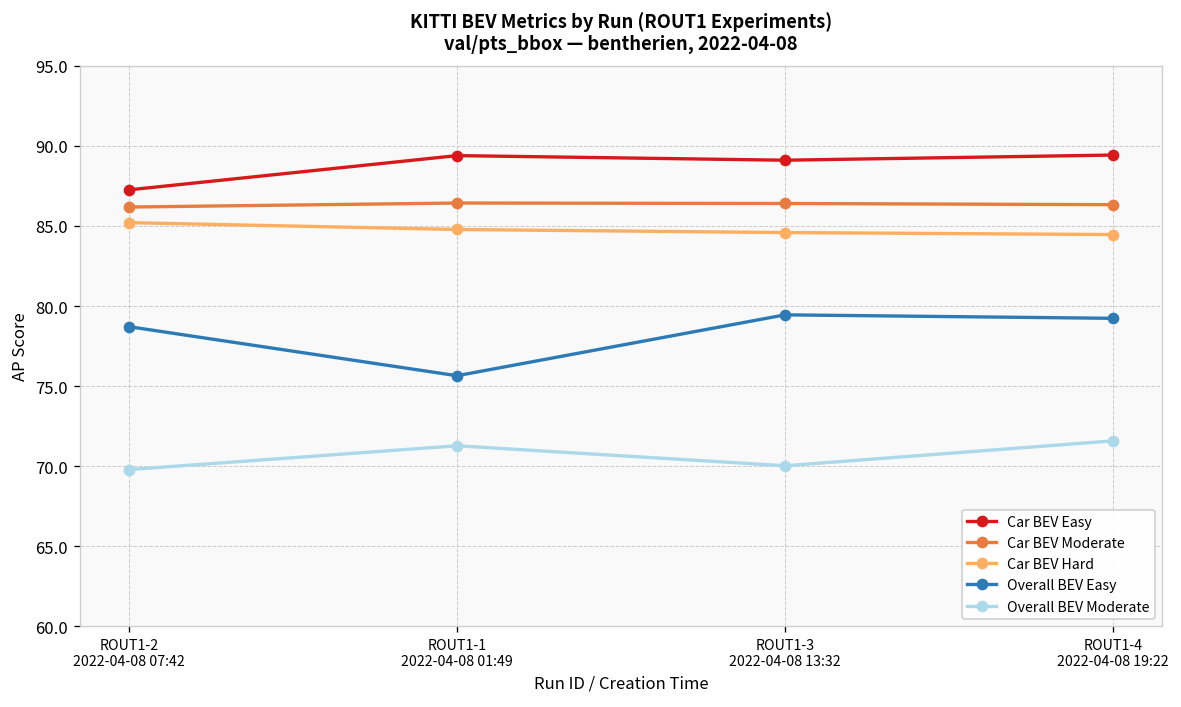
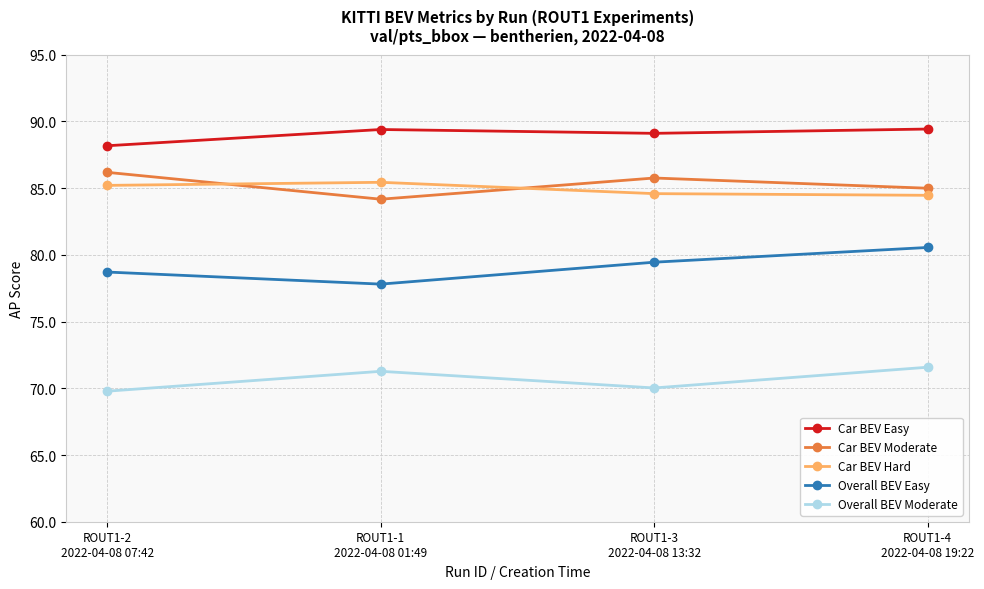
  {
    "Car BEV Easy": {
-     "ROUT1-2 2022-04-08 07:42": 87.3,
+     "ROUT1-2 2022-04-08 07:42": 88.2,
      "ROUT1-1 2022-04-08 01:49": 89.4,
      "ROUT1-3 2022-04-08 13:32": 89.1,
      "ROUT1-4 2022-04-08 19:22": 89.4
    },
    "Car BEV Moderate": {
      "ROUT1-2 2022-04-08 07:42": 86.2,
-     "ROUT1-1 2022-04-08 01:49": 86.4,
-     "ROUT1-3 2022-04-08 13:32": 86.4,
-     "ROUT1-4 2022-04-08 19:22": 86.3
+     "ROUT1-1 2022-04-08 01:49": 84.2,
+     "ROUT1-3 2022-04-08 13:32": 85.8,
+     "ROUT1-4 2022-04-08 19:22": 85.0
    },
    "Car BEV Hard": {
      "ROUT1-2 2022-04-08 07:42": 85.2,
-     "ROUT1-1 2022-04-08 01:49": 84.8,
+     "ROUT1-1 2022-04-08 01:49": 85.4,
      "ROUT1-3 2022-04-08 13:32": 84.6,
      "ROUT1-4 2022-04-08 19:22": 84.5
    },
    "Overall BEV Easy": {
      "ROUT1-2 2022-04-08 07:42": 78.7,
-     "ROUT1-1 2022-04-08 01:49": 75.6,
+     "ROUT1-1 2022-04-08 01:49": 77.8,
      "ROUT1-3 2022-04-08 13:32": 79.5,
-     "ROUT1-4 2022-04-08 19:22": 79.2
+     "ROUT1-4 2022-04-08 19:22": 80.6
    },
    "Overall BEV Moderate": {
      "ROUT1-2 2022-04-08 07:42": 69.8,
      "ROUT1-1 2022-04-08 01:49": 71.3,
      "ROUT1-3 2022-04-08 13:32": 70.0,
      "ROUT1-4 2022-04-08 19:22": 71.6
    }
  }
